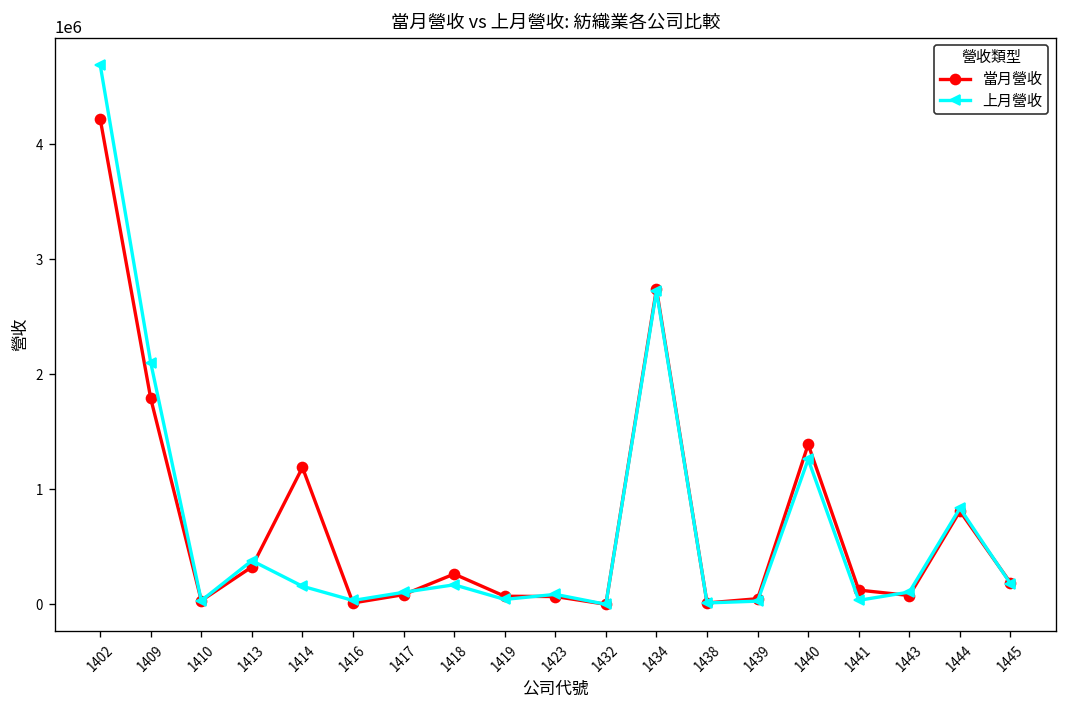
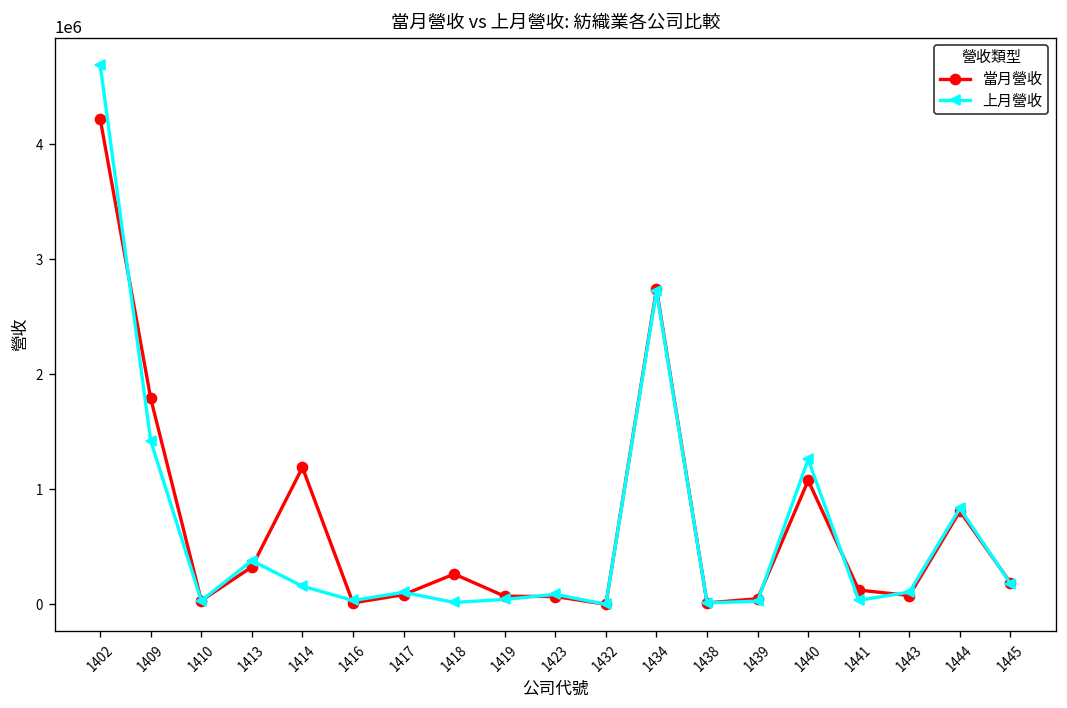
  {
    "當月營收": {
      "1402": 4200000,
      "1409": 1800000,
      "1413": 300000,
      "1414": 1200000,
      "1418": 300000,
      "1419": 100000,
-     "1440": 1400000,
+     "1440": 1100000,
      "1441": 100000,
      "1443": 100000
    },
    "上月營收": {
      "1402": 4700000,
-     "1409": 2100000,
+     "1409": 1400000,
      "1413": 400000,
      "1414": 200000,
-     "1418": 200000,
+     "1418": 0,
      "1419": 0,
      "1440": 1300000,
      "1441": 0,
      "1443": 100000
    }
  }
